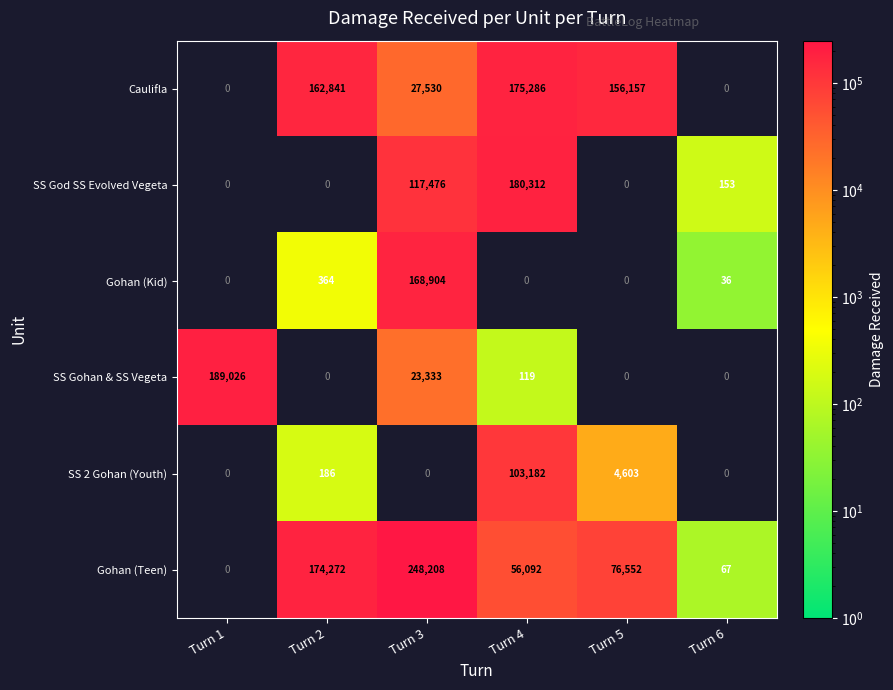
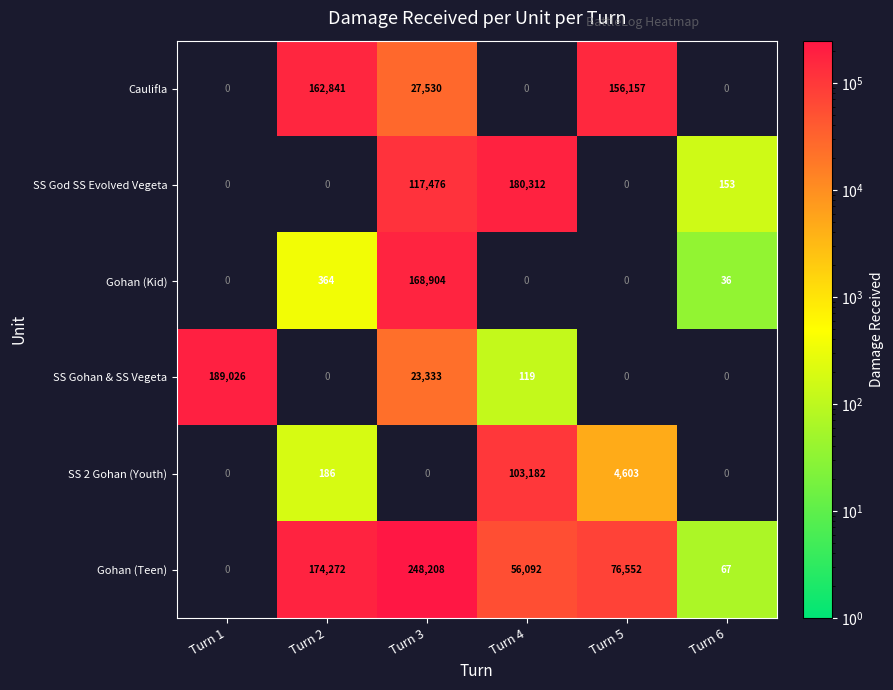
  {
    "Caulifla": {
      "Turn 1": "0",
      "Turn 2": "162,841",
      "Turn 3": "27,530",
-     "Turn 4": "175,286",
+     "Turn 4": "0",
      "Turn 5": "156,157",
      "Turn 6": "0"
    },
    "SS God SS Evolved Vegeta": {
      "Turn 1": "0",
      "Turn 2": "0",
      "Turn 3": "117,476",
      "Turn 4": "180,312",
      "Turn 5": "0",
      "Turn 6": "153"
    },
    "Gohan (Kid)": {
      "Turn 1": "0",
      "Turn 2": "364",
      "Turn 3": "168,904",
      "Turn 4": "0",
      "Turn 5": "0",
      "Turn 6": "36"
    },
    "SS Gohan & SS Vegeta": {
      "Turn 1": "189,026",
      "Turn 2": "0",
      "Turn 3": "23,333",
      "Turn 4": "119",
      "Turn 5": "0",
      "Turn 6": "0"
    },
    "SS 2 Gohan (Youth)": {
      "Turn 1": "0",
      "Turn 2": "186",
      "Turn 3": "0",
      "Turn 4": "103,182",
      "Turn 5": "4,603",
      "Turn 6": "0"
    },
    "Gohan (Teen)": {
      "Turn 1": "0",
      "Turn 2": "174,272",
      "Turn 3": "248,208",
      "Turn 4": "56,092",
      "Turn 5": "76,552",
      "Turn 6": "67"
    }
  }
